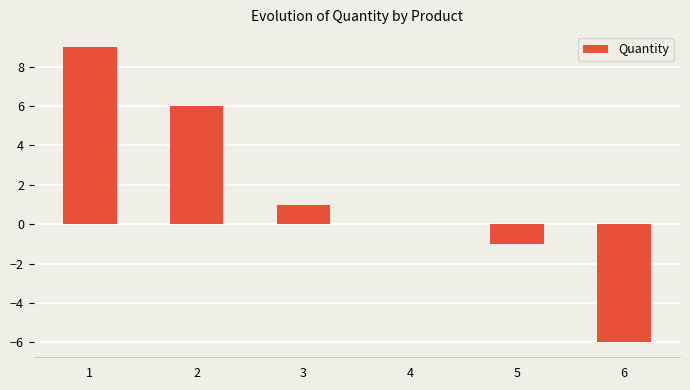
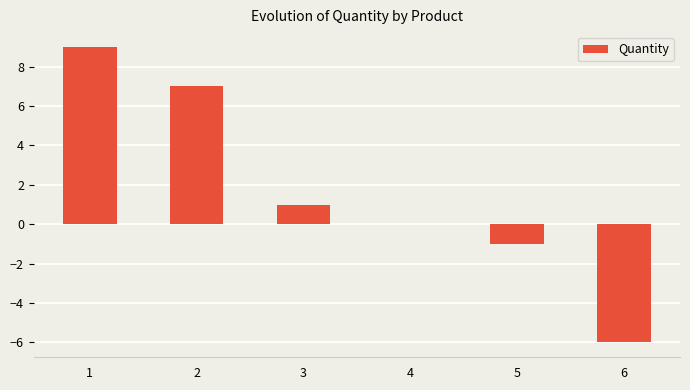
  {
    "1": 9,
-   "2": 6,
+   "2": 7,
    "3": 1,
    "4": 0,
    "5": -1,
    "6": -6
  }
